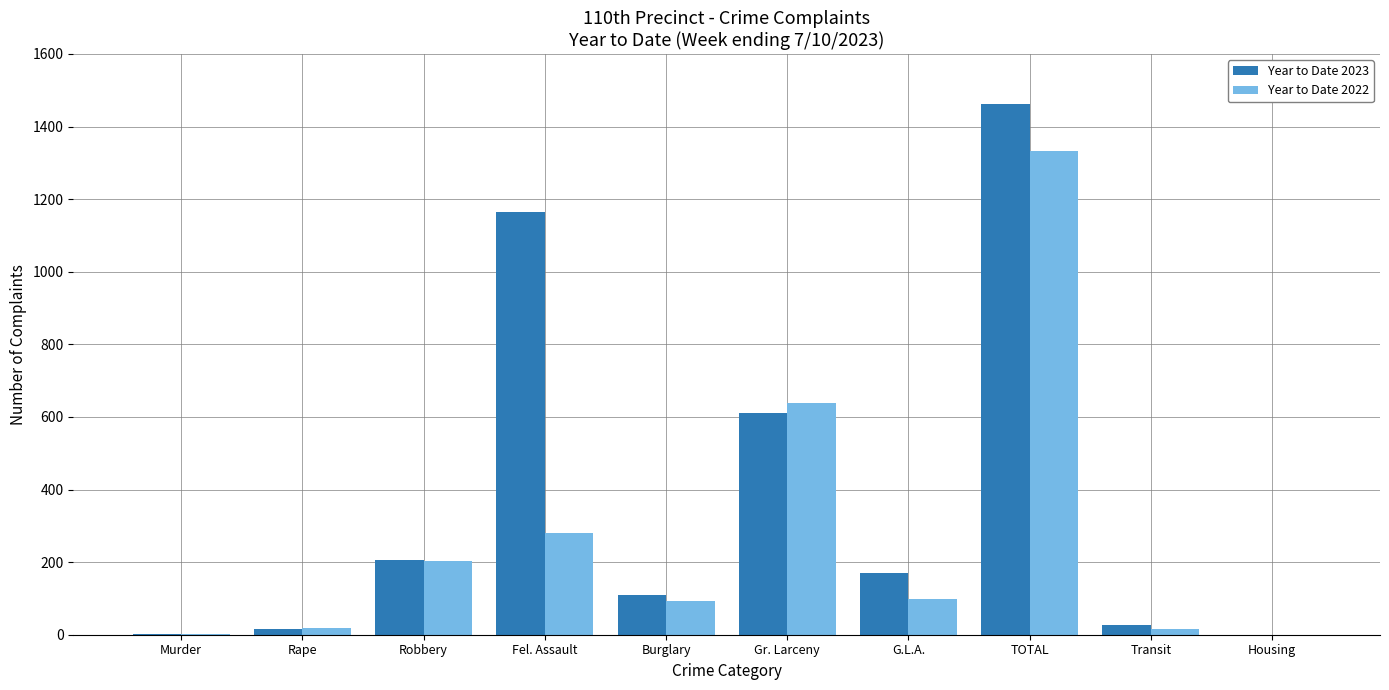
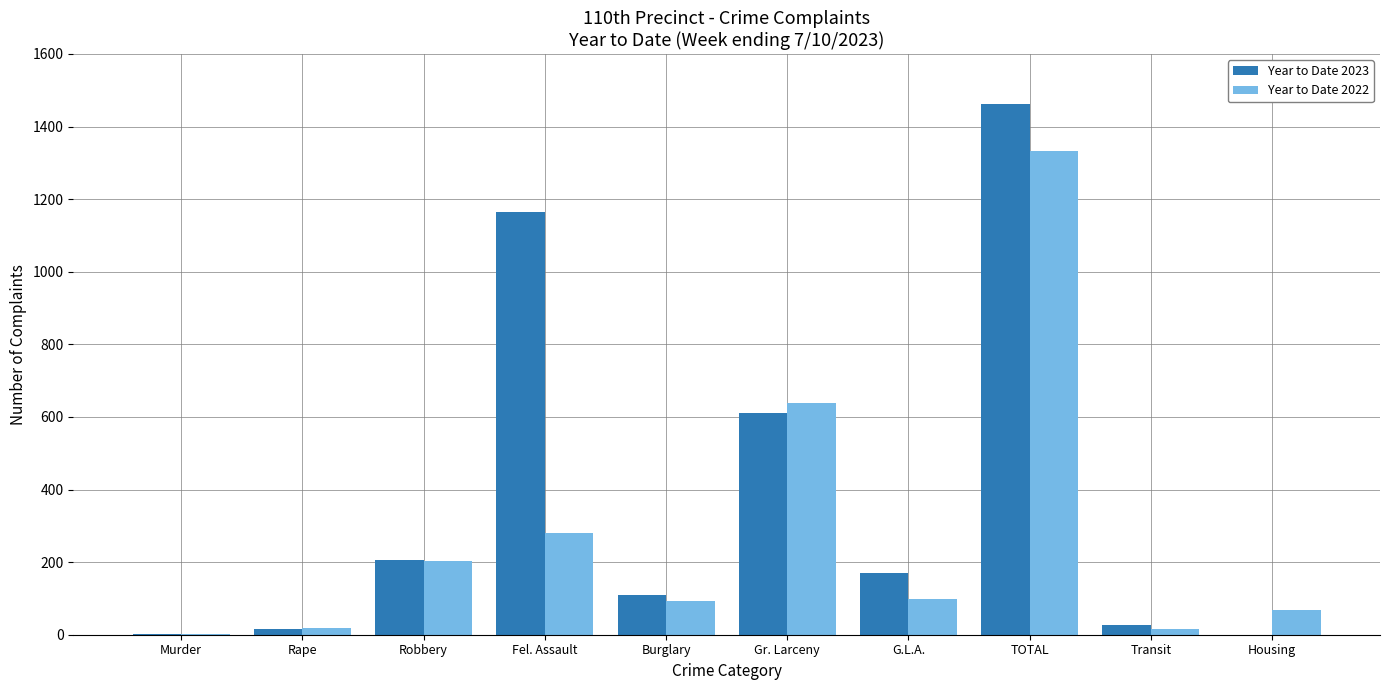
  {
    "Year to Date 2023": {
      "Rape": 20,
      "Robbery": 210,
      "Fel. Assault": 1170,
      "Burglary": 110,
      "Gr. Larceny": 610,
      "G.L.A.": 170,
      "TOTAL": 1460,
      "Transit": 30,
      "Housing": 0
    },
    "Year to Date 2022": {
      "Rape": 20,
      "Robbery": 200,
      "Fel. Assault": 280,
      "Burglary": 90,
      "Gr. Larceny": 640,
      "G.L.A.": 100,
      "TOTAL": 1330,
      "Transit": 20,
-     "Housing": 0
+     "Housing": 70
    }
  }
